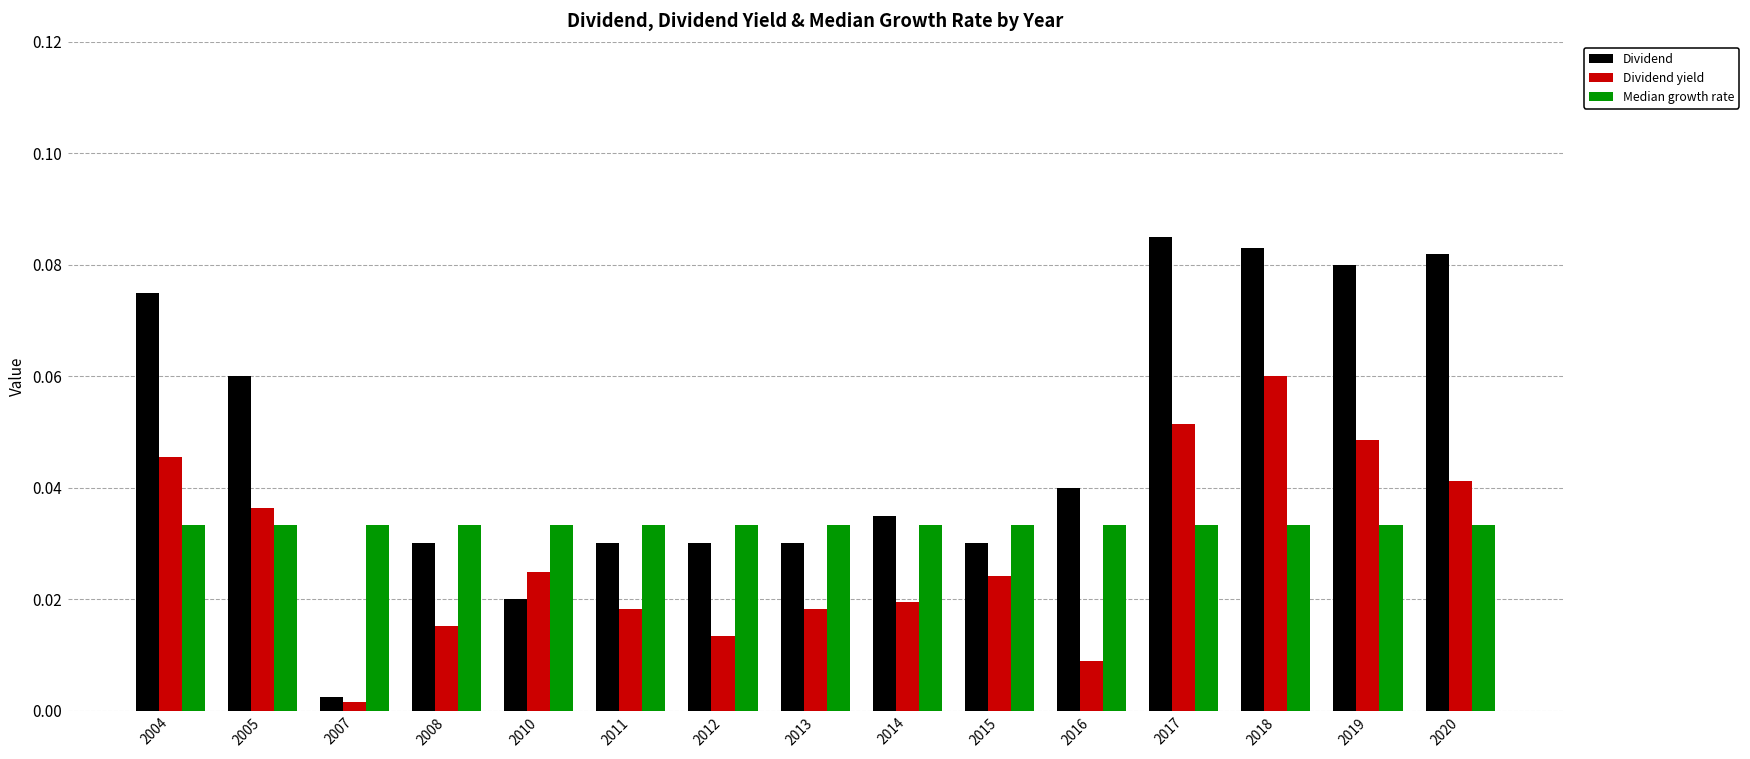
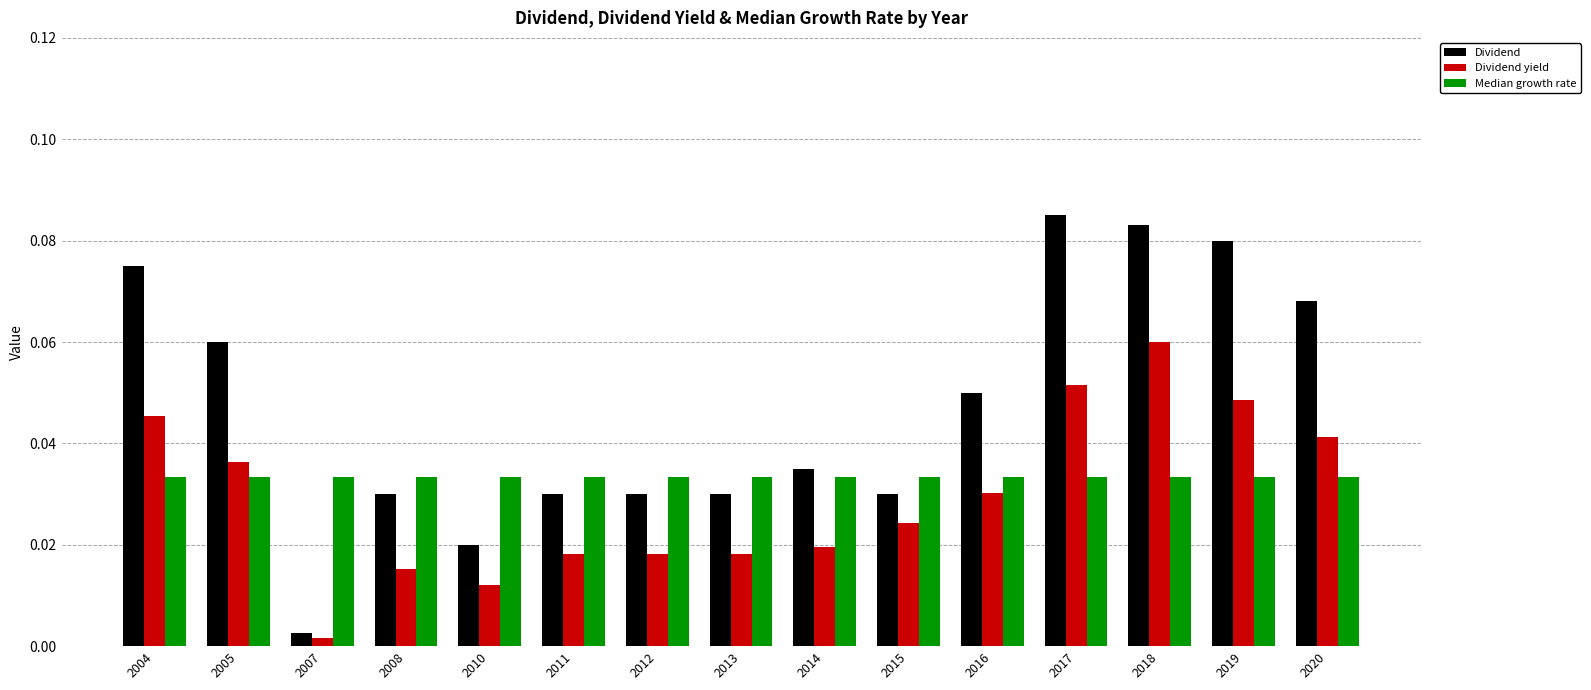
  {
    "Dividend": {
      "2004": 0.075,
      "2005": 0.060,
      "2007": 0.003,
      "2008": 0.030,
      "2010": 0.020,
      "2011": 0.030,
      "2012": 0.030,
      "2013": 0.030,
      "2014": 0.035,
      "2015": 0.030,
-     "2016": 0.04,
+     "2016": 0.05,
      "2017": 0.085,
      "2018": 0.083,
      "2019": 0.080,
-     "2020": 0.082
+     "2020": 0.068
    },
    "Dividend yield": {
      "2004": 0.045,
      "2005": 0.036,
      "2007": 0.002,
      "2008": 0.015,
-     "2010": 0.025,
+     "2010": 0.012,
      "2011": 0.018,
-     "2012": 0.013,
+     "2012": 0.018,
      "2013": 0.018,
      "2014": 0.020,
      "2015": 0.024,
-     "2016": 0.009,
+     "2016": 0.030,
      "2017": 0.052,
      "2018": 0.060,
      "2019": 0.048,
      "2020": 0.041
    },
    "Median growth rate": {
      "2004": 0.033,
      "2005": 0.033,
      "2007": 0.033,
      "2008": 0.033,
      "2010": 0.033,
      "2011": 0.033,
      "2012": 0.033,
      "2013": 0.033,
      "2014": 0.033,
      "2015": 0.033,
      "2016": 0.033,
      "2017": 0.033,
      "2018": 0.033,
      "2019": 0.033,
      "2020": 0.033
    }
  }
